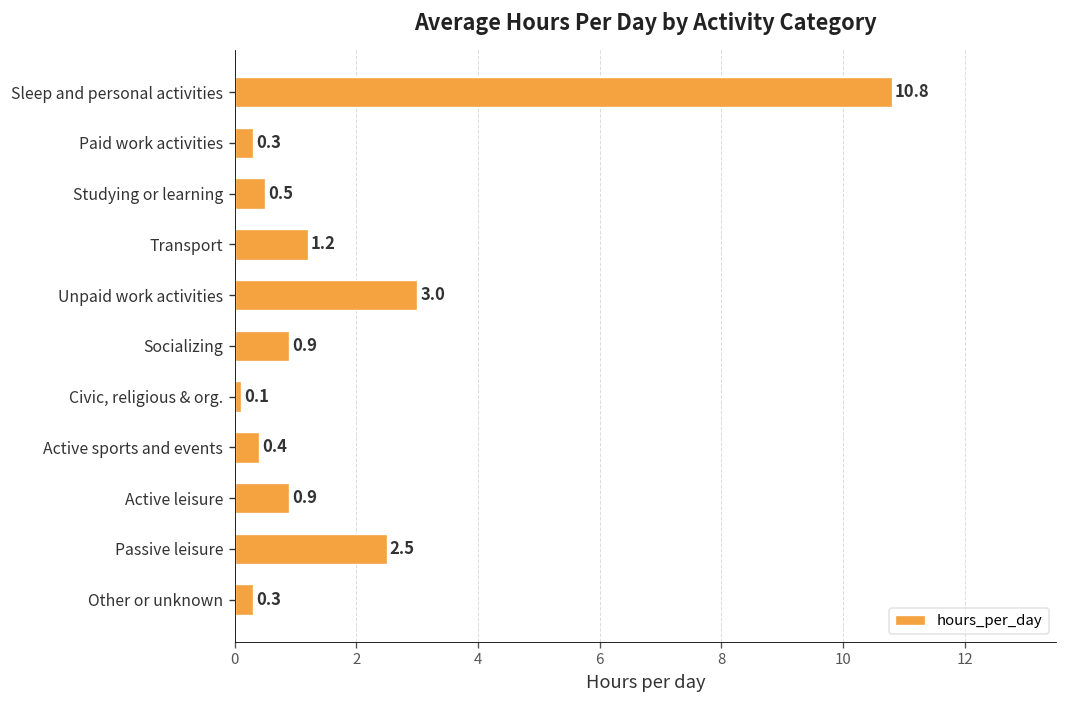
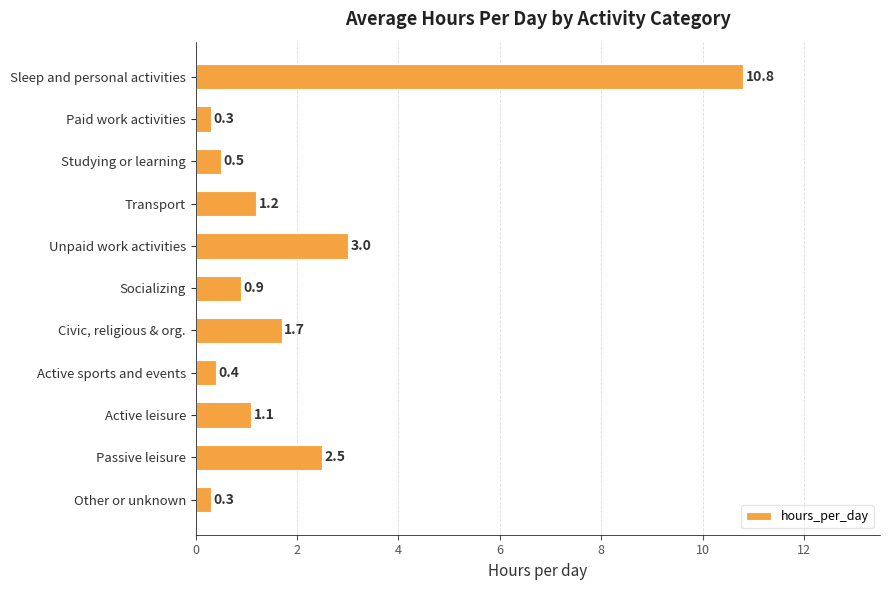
  {
    "Sleep and personal activities": 10.8,
    "Paid work activities": 0.3,
    "Studying or learning": 0.5,
    "Transport": 1.2,
    "Unpaid work activities": 3.0,
    "Socializing": 0.9,
-   "Civic, religious & org.": 0.1,
+   "Civic, religious & org.": 1.7,
    "Active sports and events": 0.4,
-   "Active leisure": 0.9,
+   "Active leisure": 1.1,
    "Passive leisure": 2.5,
    "Other or unknown": 0.3
  }
